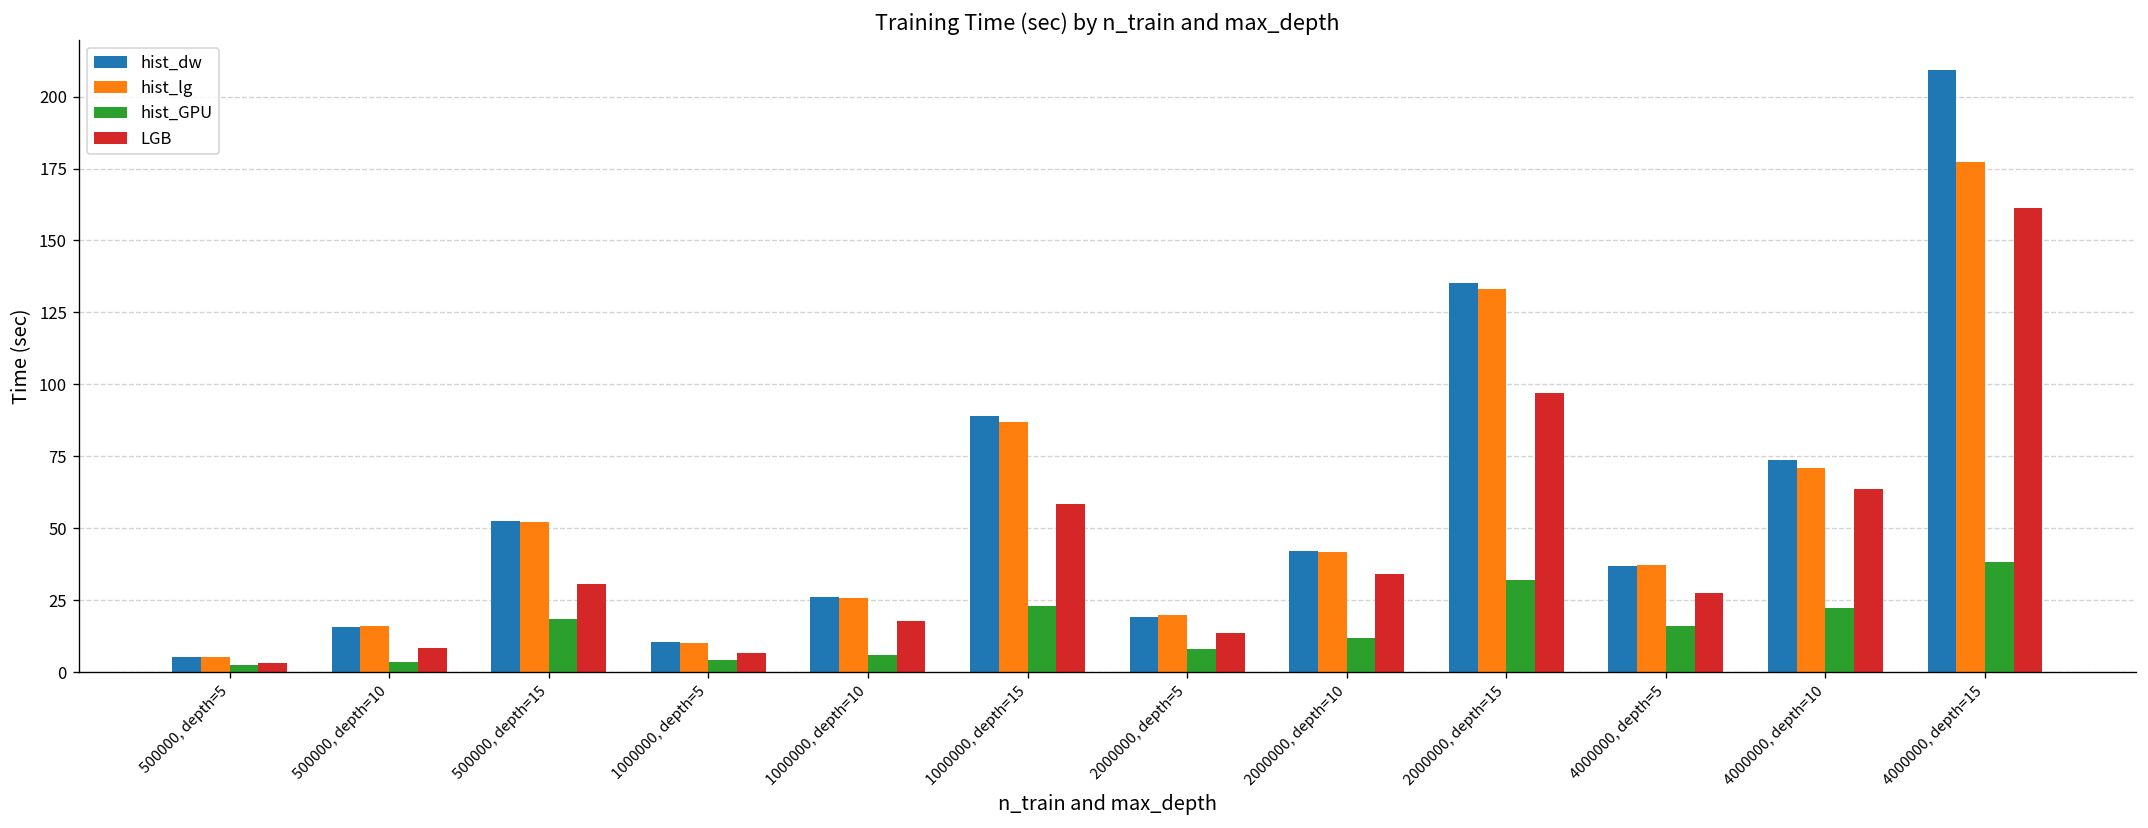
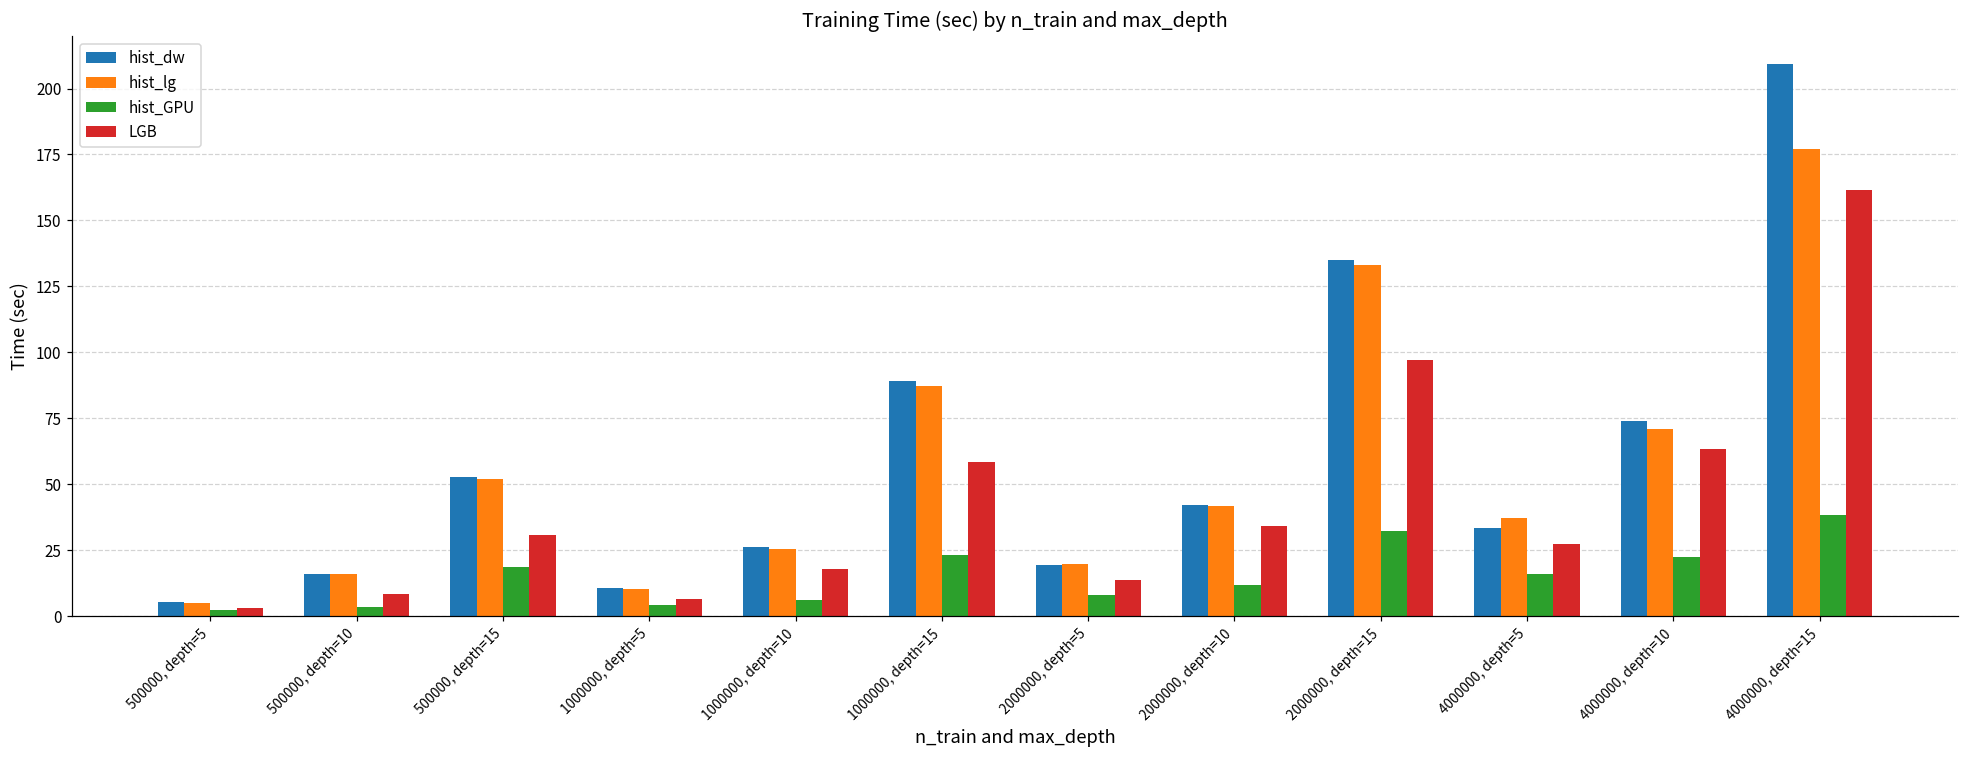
  {
    "hist_dw": {
      "500000, depth=5": 5,
      "500000, depth=10": 16,
      "500000, depth=15": 53,
      "1000000, depth=5": 11,
      "1000000, depth=10": 26,
      "1000000, depth=15": 89,
      "2000000, depth=5": 19,
      "2000000, depth=10": 42,
      "2000000, depth=15": 135,
-     "4000000, depth=5": 37,
+     "4000000, depth=5": 33,
      "4000000, depth=10": 74,
      "4000000, depth=15": 209
    },
    "hist_lg": {
      "500000, depth=5": 5,
      "500000, depth=10": 16,
      "500000, depth=15": 52,
      "1000000, depth=5": 10,
      "1000000, depth=10": 26,
      "1000000, depth=15": 87,
      "2000000, depth=5": 20,
      "2000000, depth=10": 42,
      "2000000, depth=15": 133,
      "4000000, depth=5": 37,
      "4000000, depth=10": 71,
      "4000000, depth=15": 177
    },
    "hist_GPU": {
      "500000, depth=5": 2,
      "500000, depth=10": 3,
      "500000, depth=15": 19,
      "1000000, depth=5": 4,
      "1000000, depth=10": 6,
      "1000000, depth=15": 23,
      "2000000, depth=5": 8,
      "2000000, depth=10": 12,
      "2000000, depth=15": 32,
      "4000000, depth=5": 16,
      "4000000, depth=10": 22,
      "4000000, depth=15": 38
    },
    "LGB": {
      "500000, depth=5": 3,
      "500000, depth=10": 8,
      "500000, depth=15": 31,
      "1000000, depth=5": 7,
      "1000000, depth=10": 18,
      "1000000, depth=15": 58,
      "2000000, depth=5": 14,
      "2000000, depth=10": 34,
      "2000000, depth=15": 97,
      "4000000, depth=5": 27,
      "4000000, depth=10": 64,
      "4000000, depth=15": 161
    }
  }
